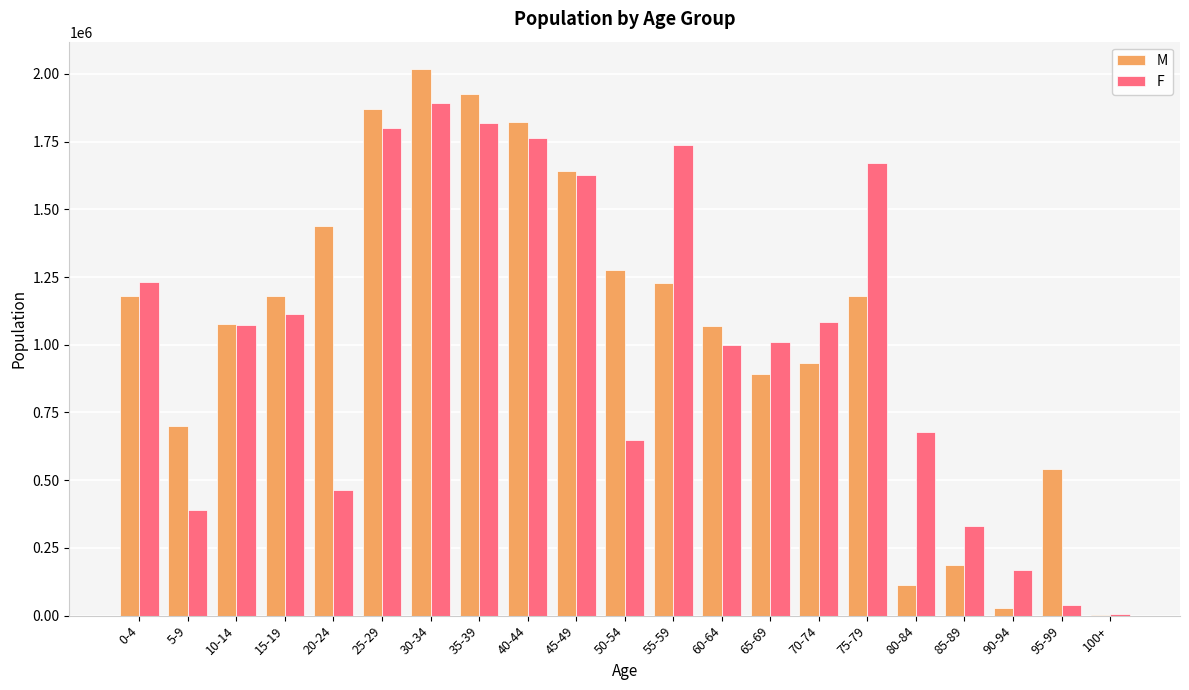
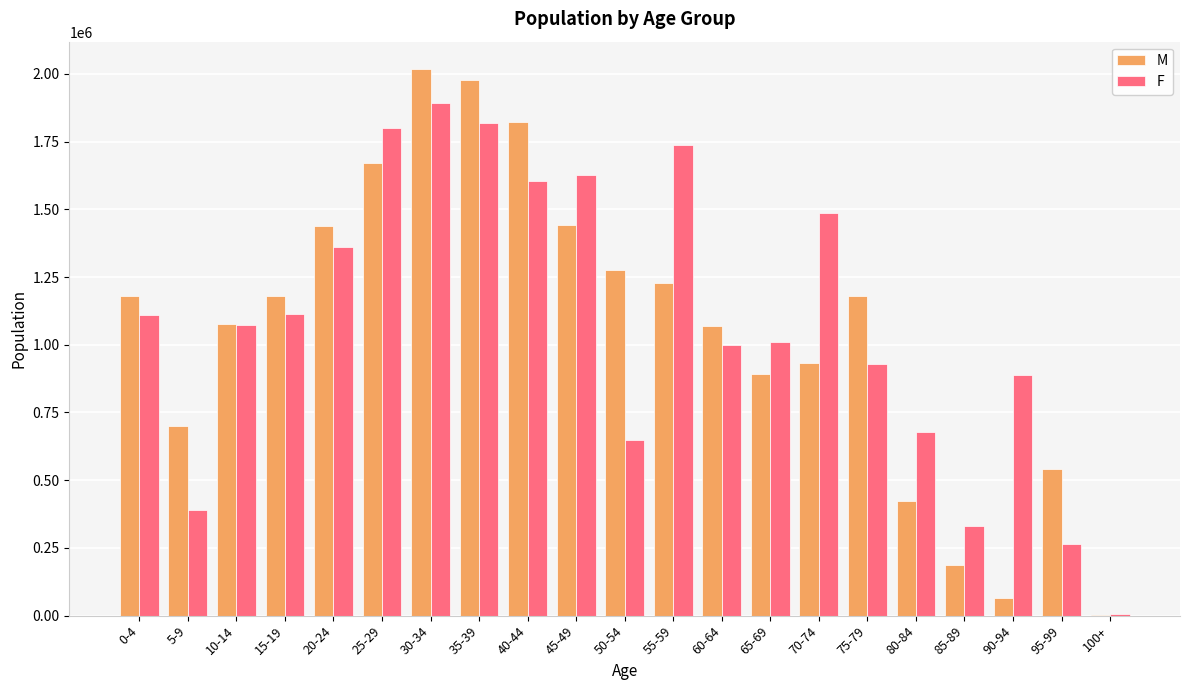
  {
    "M": {
      "0-4": 1180000,
      "5-9": 700000,
      "10-14": 1080000,
      "15-19": 1180000,
      "20-24": 1440000,
-     "25-29": 1870000,
+     "25-29": 1670000,
      "30-34": 2020000,
-     "35-39": 1920000,
+     "35-39": 1980000,
      "40-44": 1820000,
-     "45-49": 1640000,
+     "45-49": 1440000,
      "50-54": 1280000,
      "55-59": 1230000,
      "60-64": 1070000,
      "65-69": 890000,
      "70-74": 930000,
      "75-79": 1180000,
-     "80-84": 110000,
+     "80-84": 420000,
      "85-89": 190000,
-     "90-94": 30000,
+     "90-94": 70000,
      "95-99": 540000
    },
    "F": {
-     "0-4": 1230000,
+     "0-4": 1110000,
      "5-9": 390000,
      "10-14": 1070000,
      "15-19": 1110000,
-     "20-24": 460000,
+     "20-24": 1360000,
      "25-29": 1800000,
      "30-34": 1890000,
      "35-39": 1820000,
-     "40-44": 1760000,
+     "40-44": 1600000,
      "45-49": 1630000,
      "50-54": 650000,
      "55-59": 1740000,
      "60-64": 1000000,
      "65-69": 1010000,
-     "70-74": 1080000,
-     "75-79": 1670000,
+     "70-74": 1490000,
+     "75-79": 930000,
      "80-84": 680000,
      "85-89": 330000,
-     "90-94": 170000,
-     "95-99": 40000
+     "90-94": 890000,
+     "95-99": 270000
    }
  }
